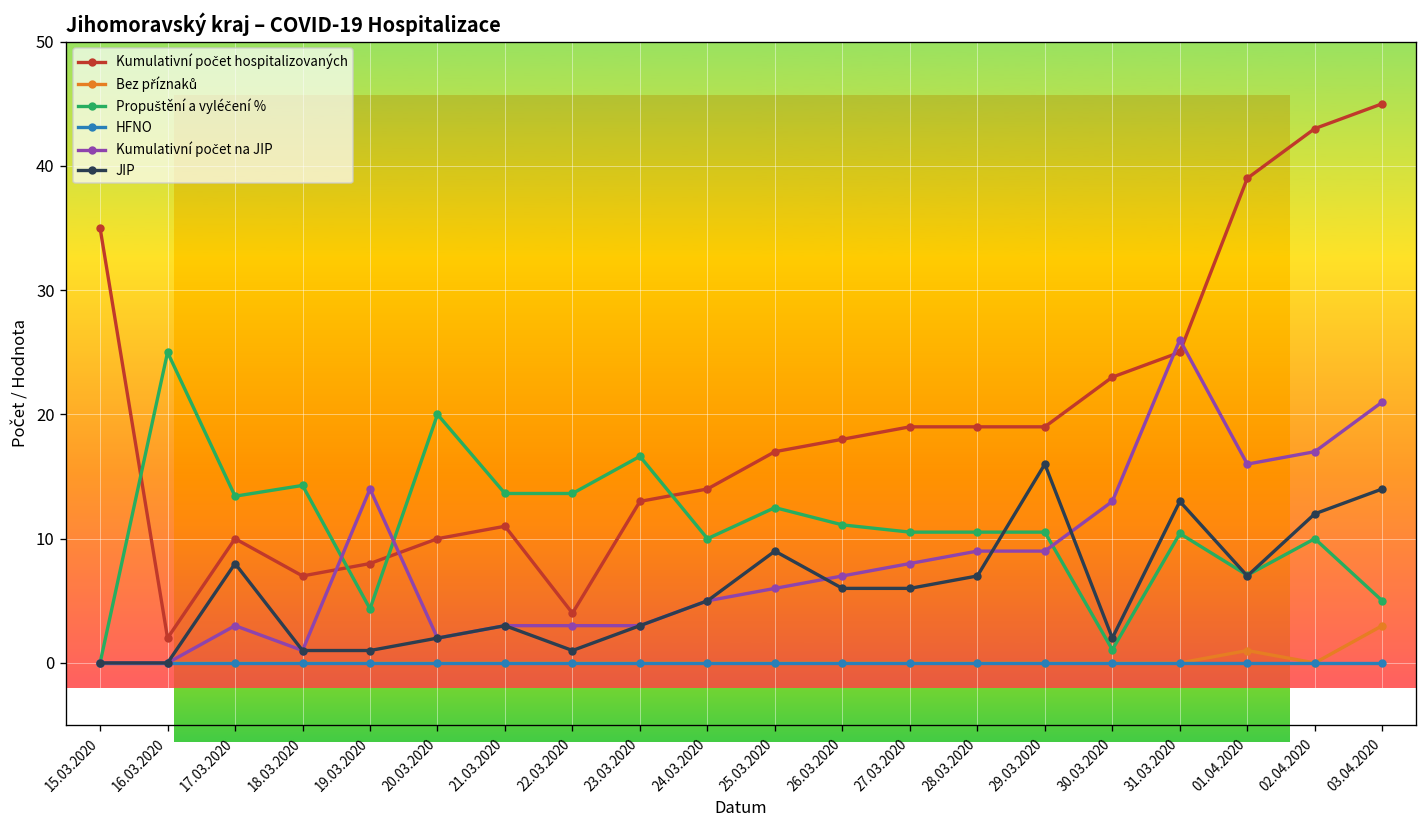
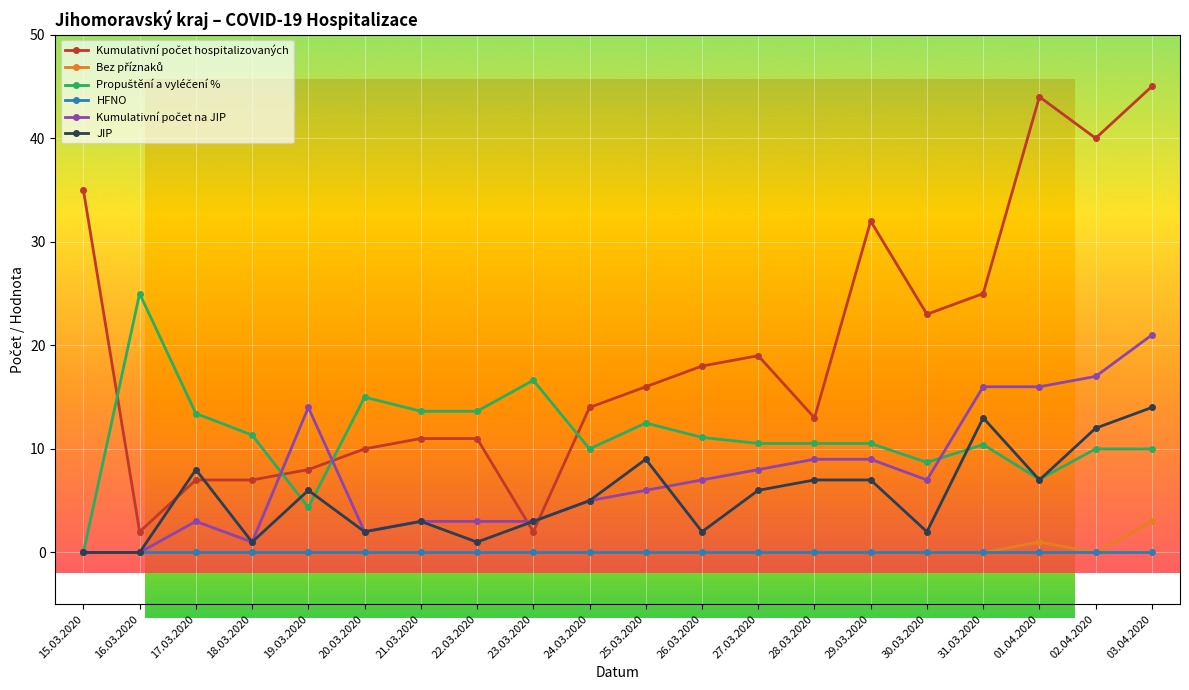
  {
    "Kumulativní počet hospitalizovaných": {
      "15.03.2020": 35,
      "16.03.2020": 2,
-     "17.03.2020": 10,
+     "17.03.2020": 7,
      "18.03.2020": 7,
      "19.03.2020": 8,
      "20.03.2020": 10,
      "21.03.2020": 11,
-     "22.03.2020": 4,
-     "23.03.2020": 13,
+     "22.03.2020": 11,
+     "23.03.2020": 2,
      "24.03.2020": 14,
-     "25.03.2020": 17,
+     "25.03.2020": 16,
      "26.03.2020": 18,
      "27.03.2020": 19,
-     "28.03.2020": 19,
-     "29.03.2020": 19,
+     "28.03.2020": 13,
+     "29.03.2020": 32,
      "30.03.2020": 23,
      "31.03.2020": 25,
-     "01.04.2020": 39,
-     "02.04.2020": 43,
+     "01.04.2020": 44,
+     "02.04.2020": 40,
      "03.04.2020": 45
    },
    "Bez příznaků": {
      "01.04.2020": 1.0,
      "03.04.2020": 3.0
    },
    "Propuštění a vyléčení %": {
      "16.03.2020": 25.0,
      "17.03.2020": 13.4,
-     "18.03.2020": 14.3,
+     "18.03.2020": 11.3,
      "19.03.2020": 4.4,
-     "20.03.2020": 20.0,
+     "20.03.2020": 15.0,
      "21.03.2020": 13.6,
      "22.03.2020": 13.6,
      "23.03.2020": 16.6,
      "24.03.2020": 10.0,
      "25.03.2020": 12.5,
      "26.03.2020": 11.1,
      "27.03.2020": 10.5,
      "28.03.2020": 10.5,
      "29.03.2020": 10.5,
-     "30.03.2020": 1.1,
+     "30.03.2020": 8.7,
      "31.03.2020": 10.4,
      "02.04.2020": 10.0,
-     "03.04.2020": 5.0
+     "03.04.2020": 10.0
    },
    "HFNO": {
      "01.04.2020": 0.0,
      "03.04.2020": 0.0
    },
    "Kumulativní počet na JIP": {
      "17.03.2020": 3,
      "19.03.2020": 14,
      "22.03.2020": 3,
      "25.03.2020": 6,
      "26.03.2020": 7,
      "27.03.2020": 8,
      "28.03.2020": 9,
      "29.03.2020": 9,
-     "30.03.2020": 13,
-     "31.03.2020": 26,
+     "30.03.2020": 7,
+     "31.03.2020": 16,
      "01.04.2020": 16,
      "02.04.2020": 17,
      "03.04.2020": 21
    },
    "JIP": {
      "17.03.2020": 8,
-     "19.03.2020": 1,
+     "19.03.2020": 6,
      "22.03.2020": 1,
      "25.03.2020": 9,
-     "26.03.2020": 6,
+     "26.03.2020": 2,
      "27.03.2020": 6,
      "28.03.2020": 7,
-     "29.03.2020": 16,
+     "29.03.2020": 7,
      "30.03.2020": 2,
      "31.03.2020": 13,
      "02.04.2020": 12,
      "03.04.2020": 14
    }
  }
